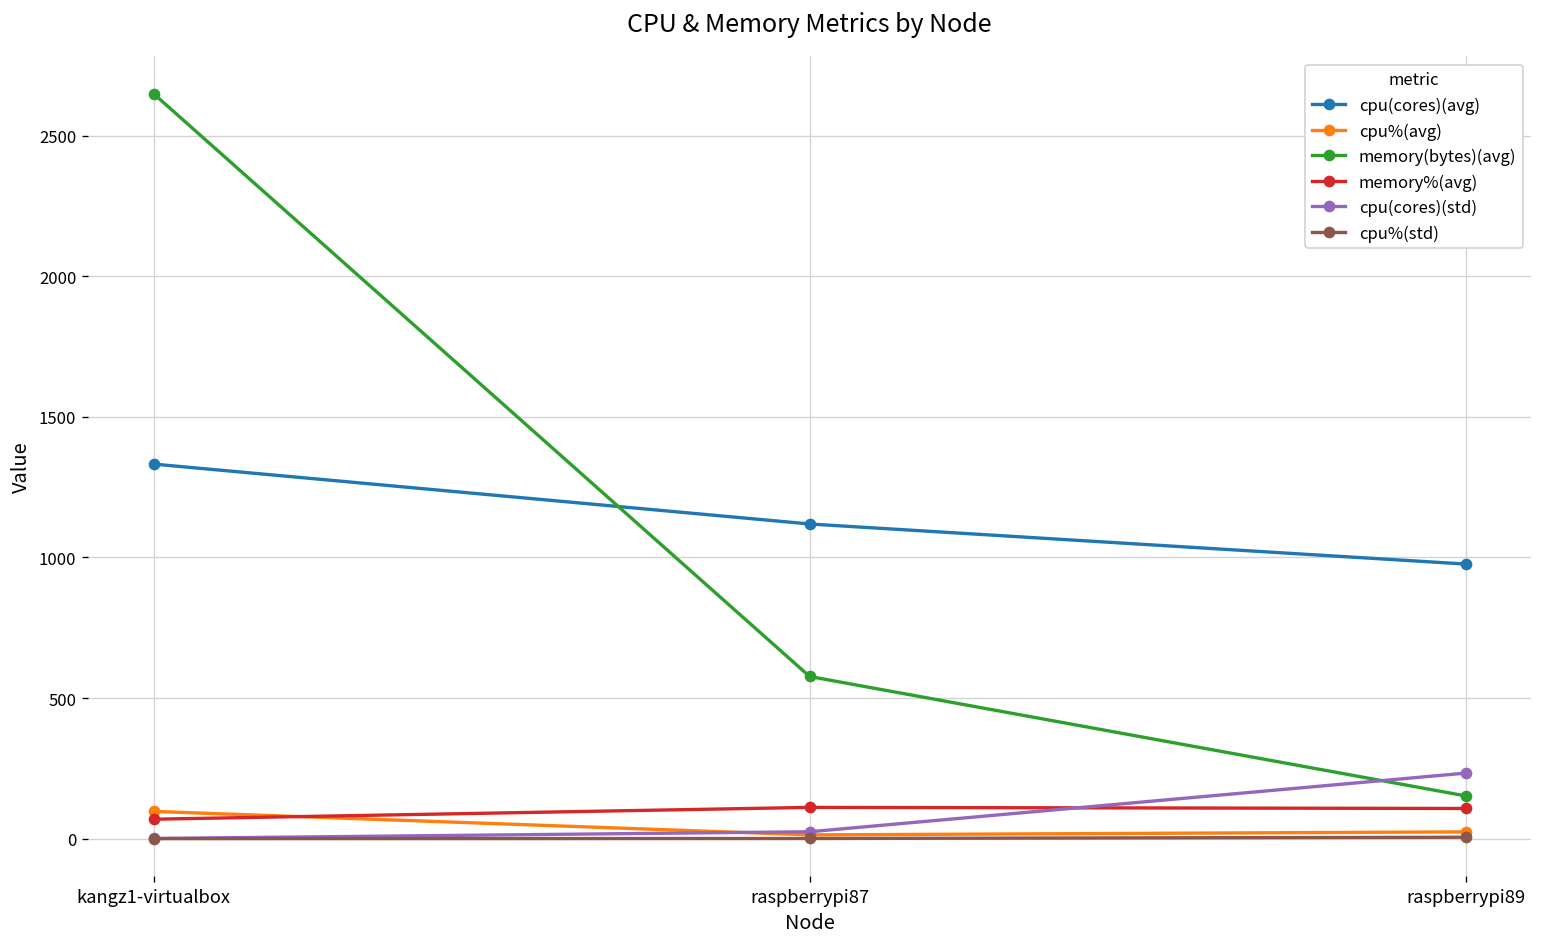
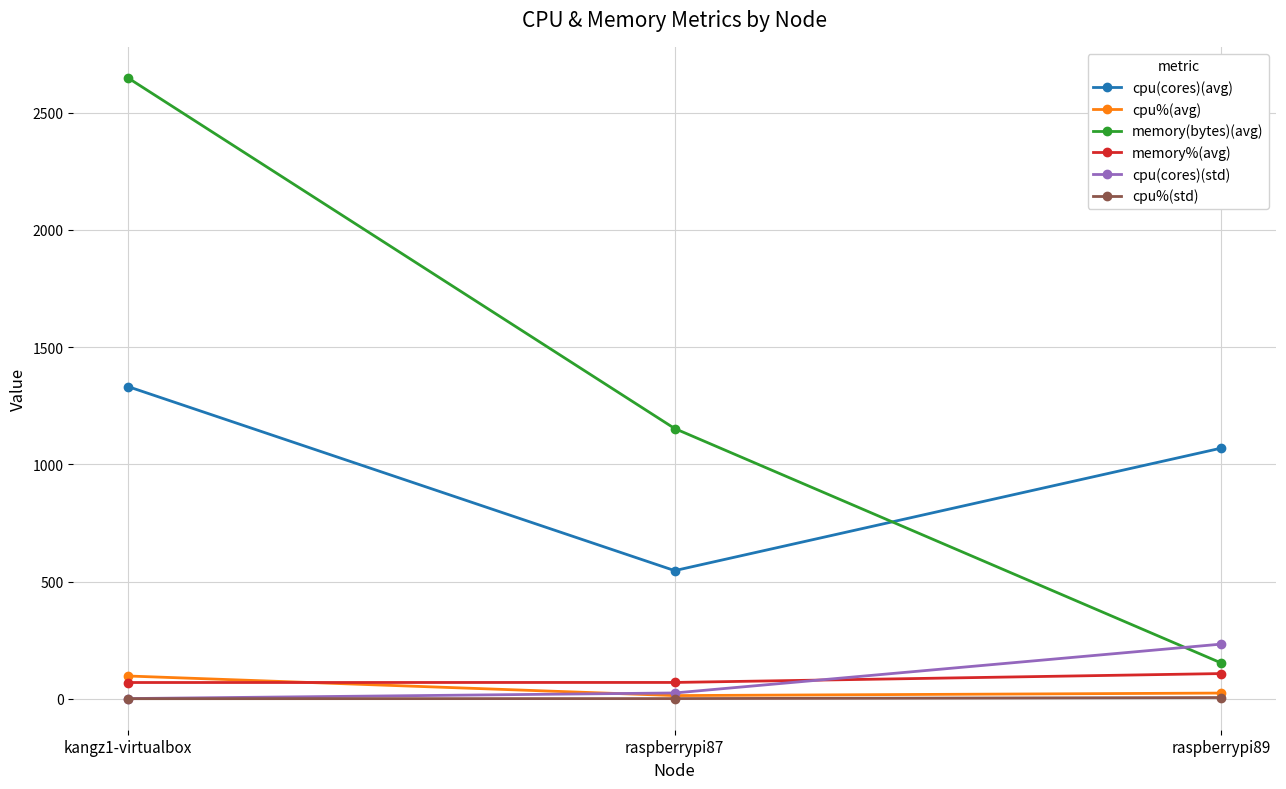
  {
    "cpu(cores)(avg)": {
      "kangz1-virtualbox": 1330,
-     "raspberrypi87": 1120,
-     "raspberrypi89": 980
+     "raspberrypi87": 550,
+     "raspberrypi89": 1070
    },
    "cpu%(avg)": {
      "kangz1-virtualbox": 100,
      "raspberrypi87": 10,
      "raspberrypi89": 20
    },
    "memory(bytes)(avg)": {
      "kangz1-virtualbox": 2650,
-     "raspberrypi87": 580,
+     "raspberrypi87": 1150,
      "raspberrypi89": 150
    },
    "memory%(avg)": {
      "kangz1-virtualbox": 70,
-     "raspberrypi87": 110,
+     "raspberrypi87": 70,
      "raspberrypi89": 110
    },
    "cpu(cores)(std)": {
      "raspberrypi87": 20,
      "raspberrypi89": 230
    },
    "cpu%(std)": {
      "raspberrypi87": 0,
      "raspberrypi89": 0
    }
  }
